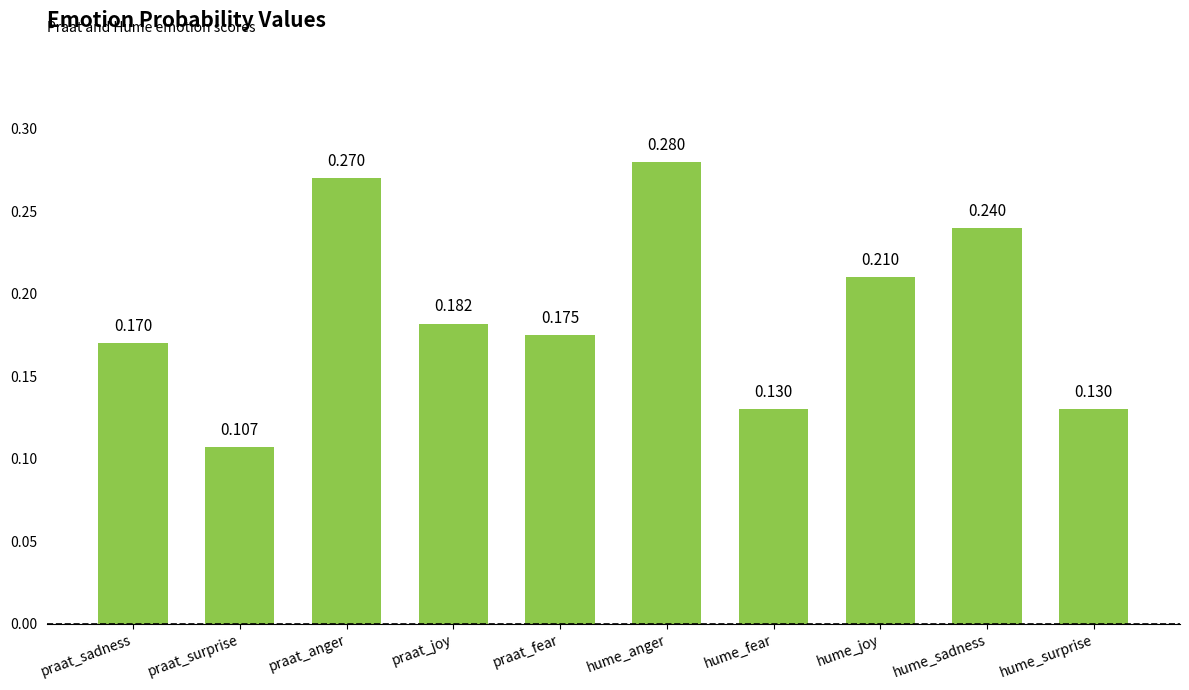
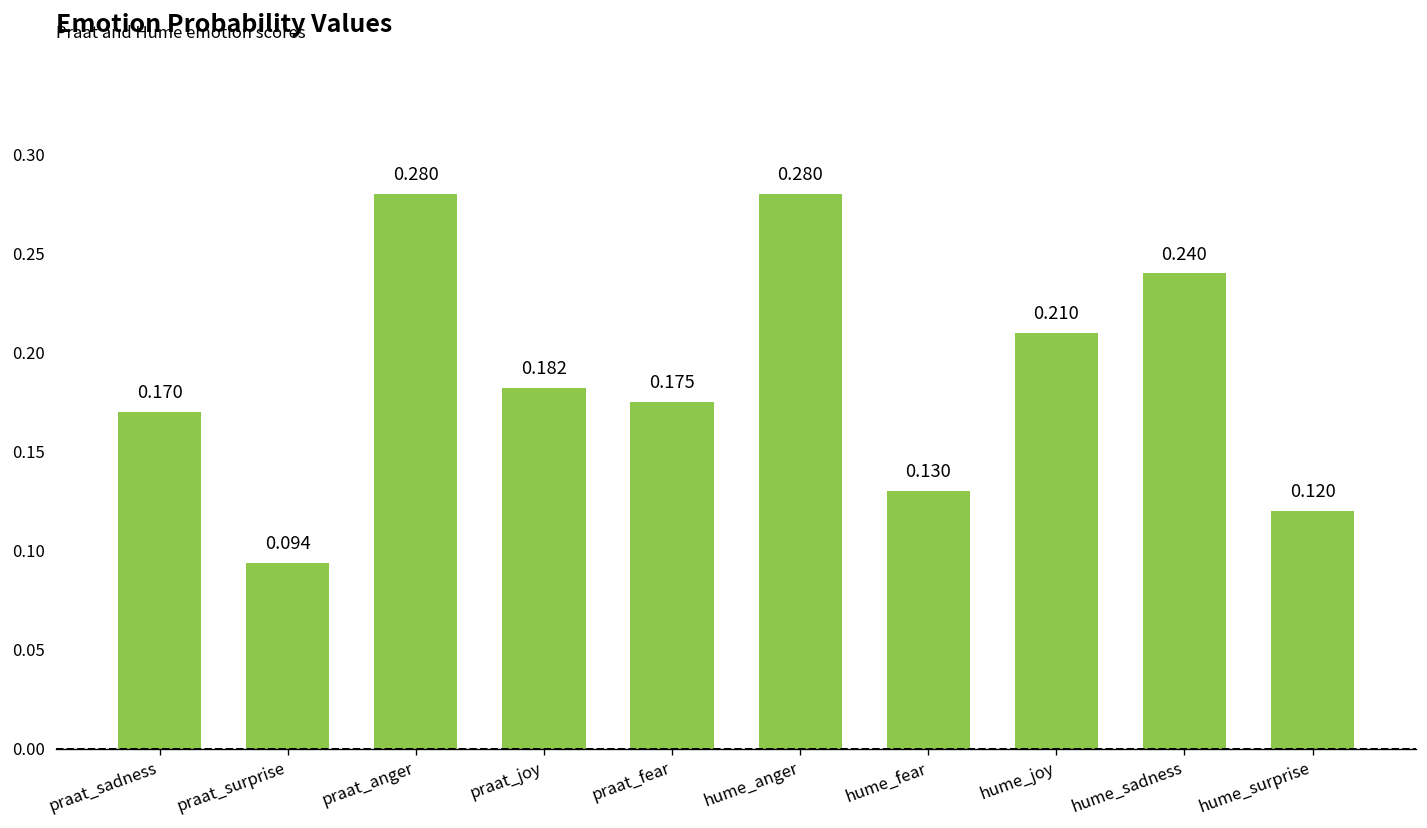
  {
    "praat_sadness": 0.170,
-   "praat_surprise": 0.107,
-   "praat_anger": 0.270,
+   "praat_surprise": 0.094,
+   "praat_anger": 0.280,
    "praat_joy": 0.182,
    "praat_fear": 0.175,
    "hume_anger": 0.280,
    "hume_fear": 0.130,
    "hume_joy": 0.210,
    "hume_sadness": 0.240,
-   "hume_surprise": 0.130
+   "hume_surprise": 0.120
  }
